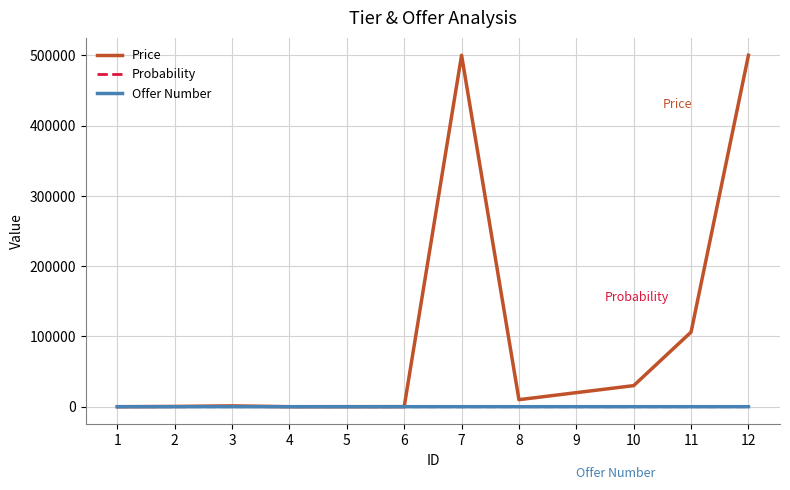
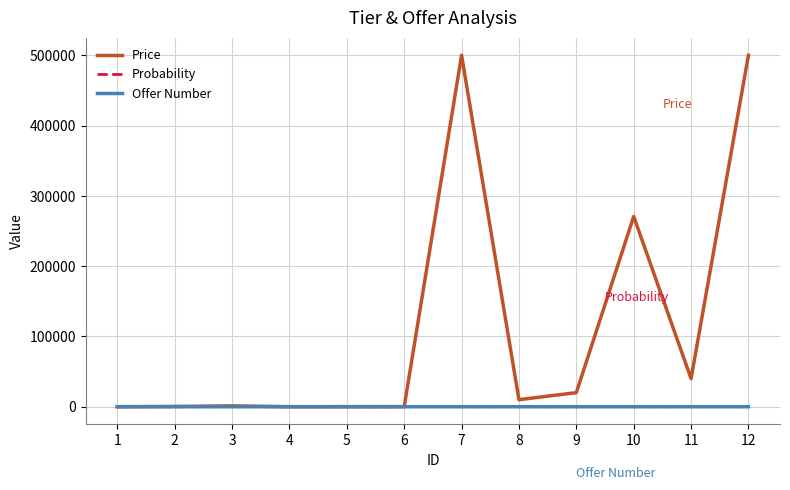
  {
    "Price": {
      "7": 500000,
      "8": 10000,
      "9": 20000,
-     "10": 30000,
-     "11": 110000,
+     "10": 270000,
+     "11": 40000,
      "12": 500000
    },
    "Offer Number": {
      "7": 0,
      "8": 0,
      "9": 0,
      "10": 0,
      "11": 0,
      "12": 0
    }
  }
